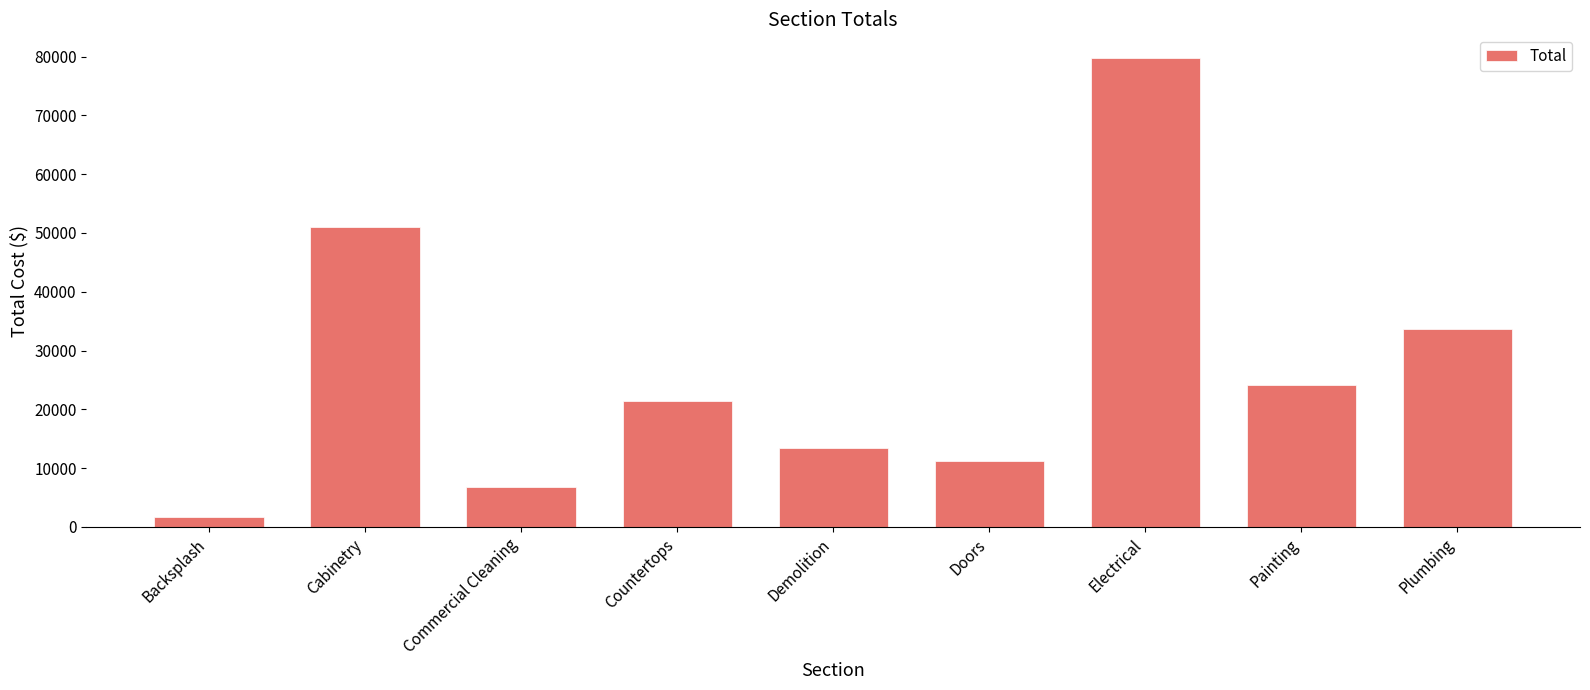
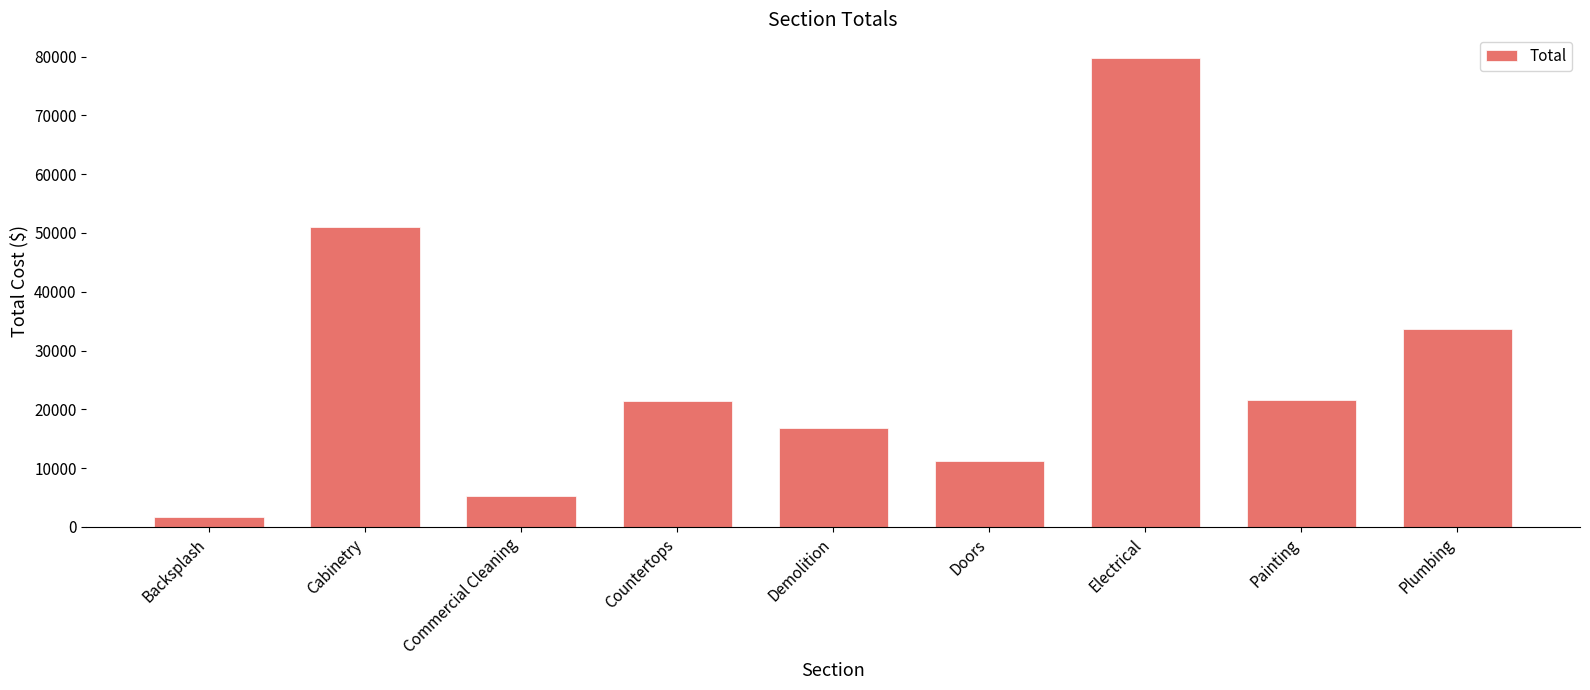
  {
    "Backsplash": 2000,
    "Cabinetry": 51000,
-   "Commercial Cleaning": 7000,
+   "Commercial Cleaning": 5000,
    "Countertops": 21000,
-   "Demolition": 13000,
+   "Demolition": 17000,
    "Doors": 11000,
    "Electrical": 80000,
-   "Painting": 24000,
+   "Painting": 22000,
    "Plumbing": 34000
  }
